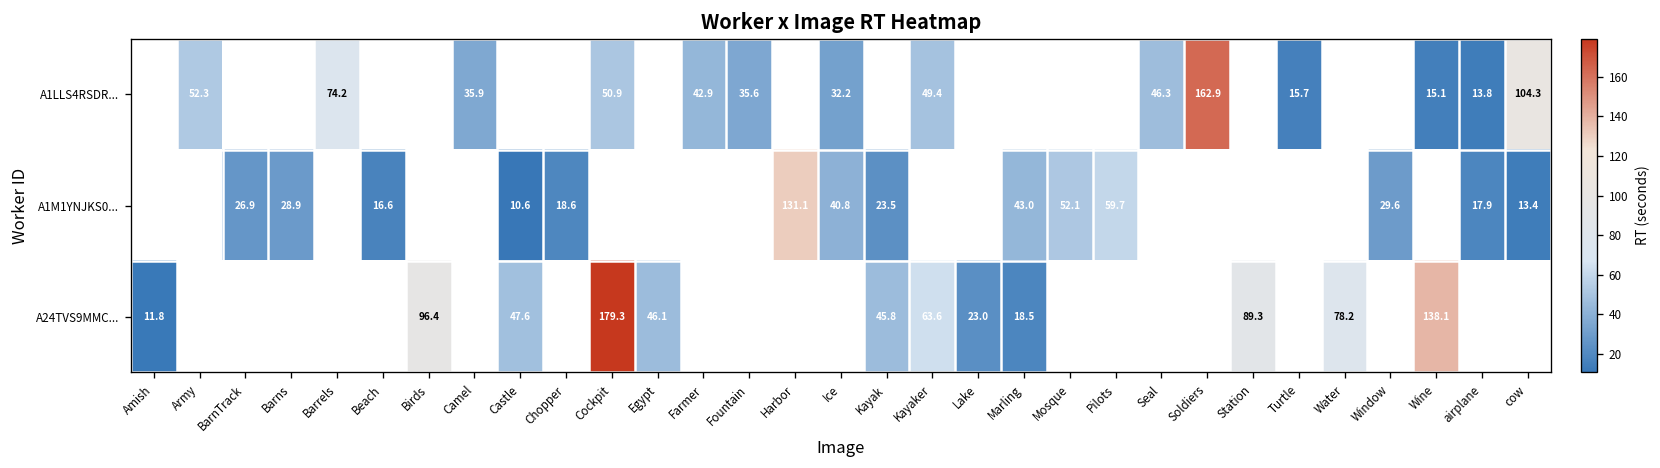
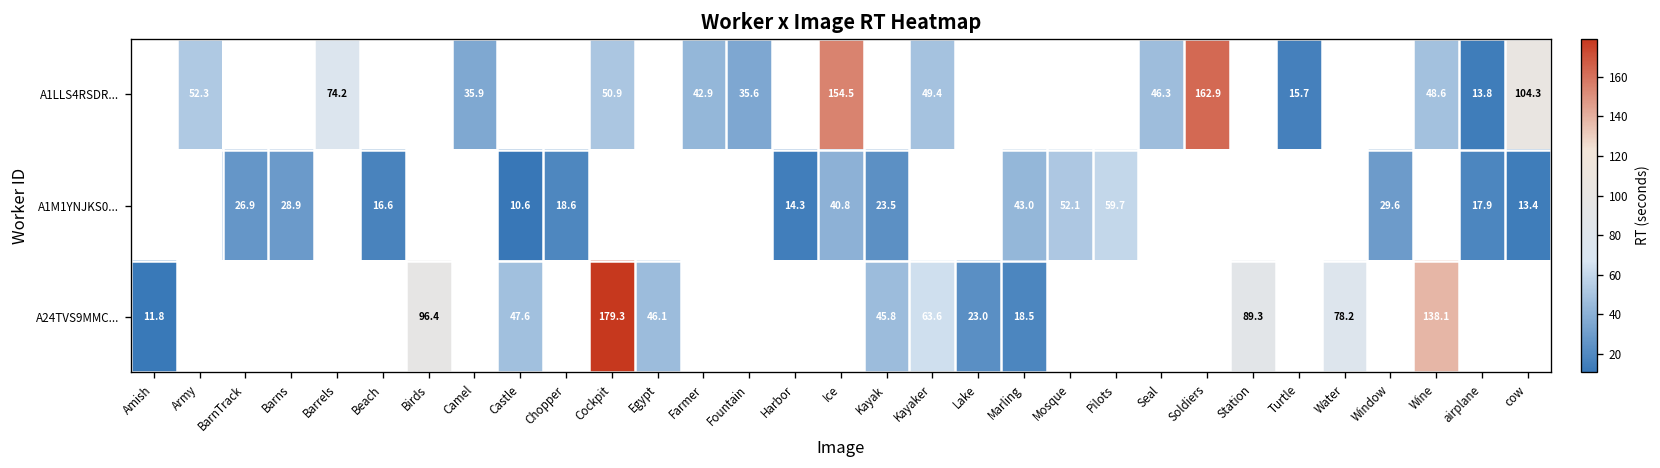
  {
    "A1LLS4RSDR...": {
      "Army": 52.3,
      "Barrels": 74.2,
      "Camel": 35.9,
      "Cockpit": 50.9,
      "Farmer": 42.9,
      "Fountain": 35.6,
-     "Ice": 32.2,
+     "Ice": 154.5,
      "Kayaker": 49.4,
      "Seal": 46.3,
      "Soldiers": 162.9,
      "Turtle": 15.7,
-     "Wine": 15.1,
+     "Wine": 48.6,
      "airplane": 13.8,
      "cow": 104.3
    },
    "A1M1YNJKS0...": {
      "BarnTrack": 26.9,
      "Barns": 28.9,
      "Beach": 16.6,
      "Castle": 10.6,
      "Chopper": 18.6,
-     "Harbor": 131.1,
+     "Harbor": 14.3,
      "Ice": 40.8,
      "Kayak": 23.5,
      "Marling": 43.0,
      "Mosque": 52.1,
      "Pilots": 59.7,
      "Window": 29.6,
      "airplane": 17.9,
      "cow": 13.4
    },
    "A24TVS9MMC...": {
      "Amish": 11.8,
      "Birds": 96.4,
      "Castle": 47.6,
      "Cockpit": 179.3,
      "Egypt": 46.1,
      "Kayak": 45.8,
      "Kayaker": 63.6,
      "Lake": 23.0,
      "Marling": 18.5,
      "Station": 89.3,
      "Water": 78.2,
      "Wine": 138.1
    }
  }
